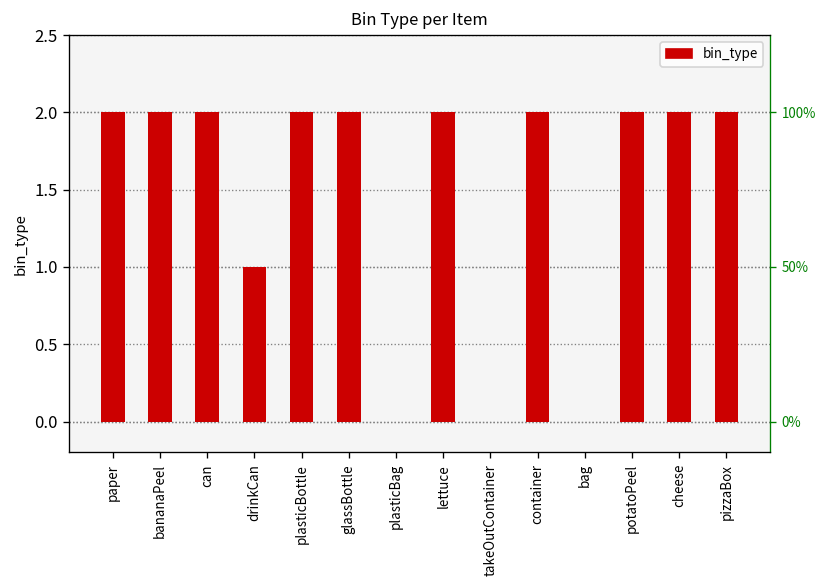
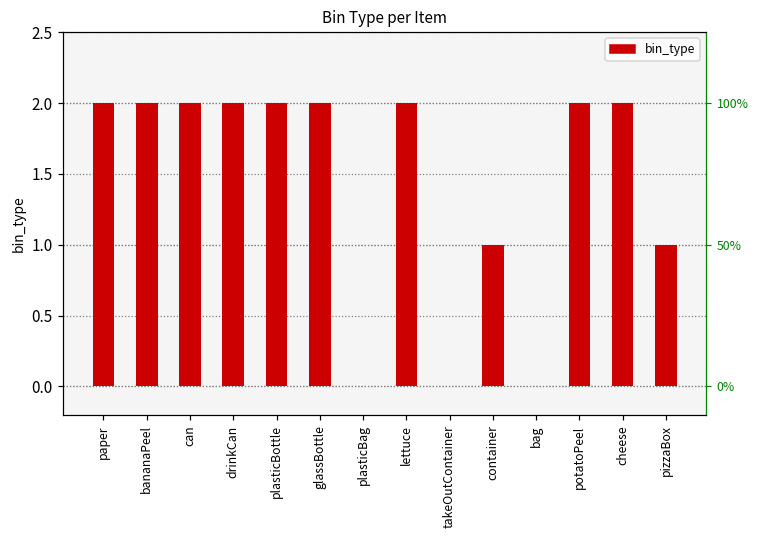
  {
    "paper": 2,
    "bananaPeel": 2,
    "can": 2,
-   "drinkCan": 1,
+   "drinkCan": 2,
    "plasticBottle": 2,
    "glassBottle": 2,
    "plasticBag": 0,
    "lettuce": 2,
    "takeOutContainer": 0,
-   "container": 2,
+   "container": 1,
    "bag": 0,
    "potatoPeel": 2,
    "cheese": 2,
-   "pizzaBox": 2
+   "pizzaBox": 1
  }
